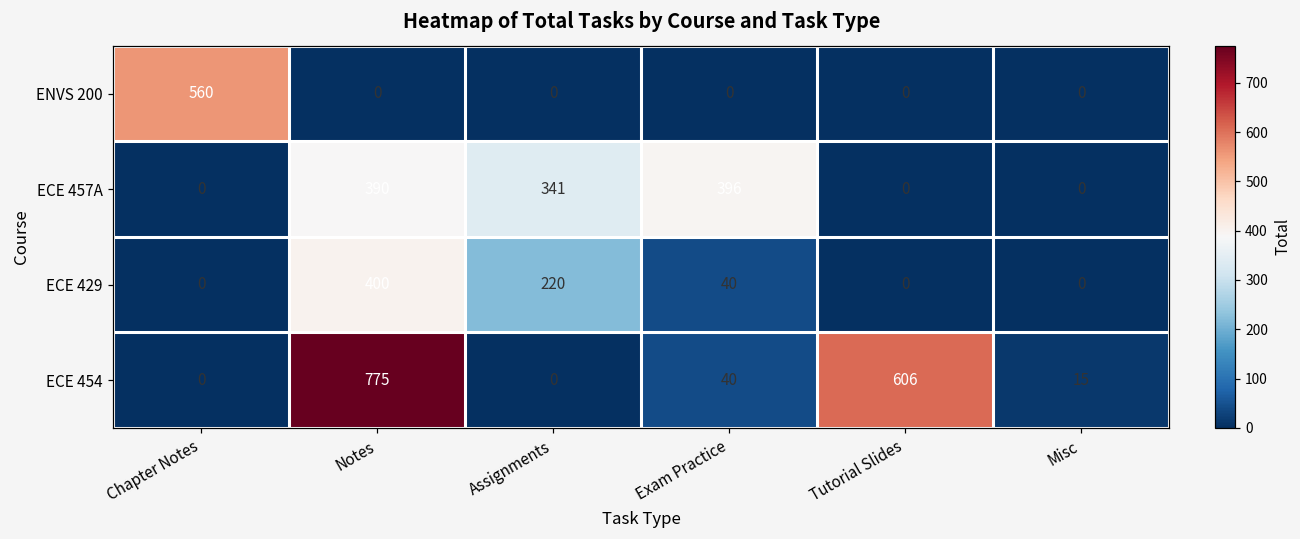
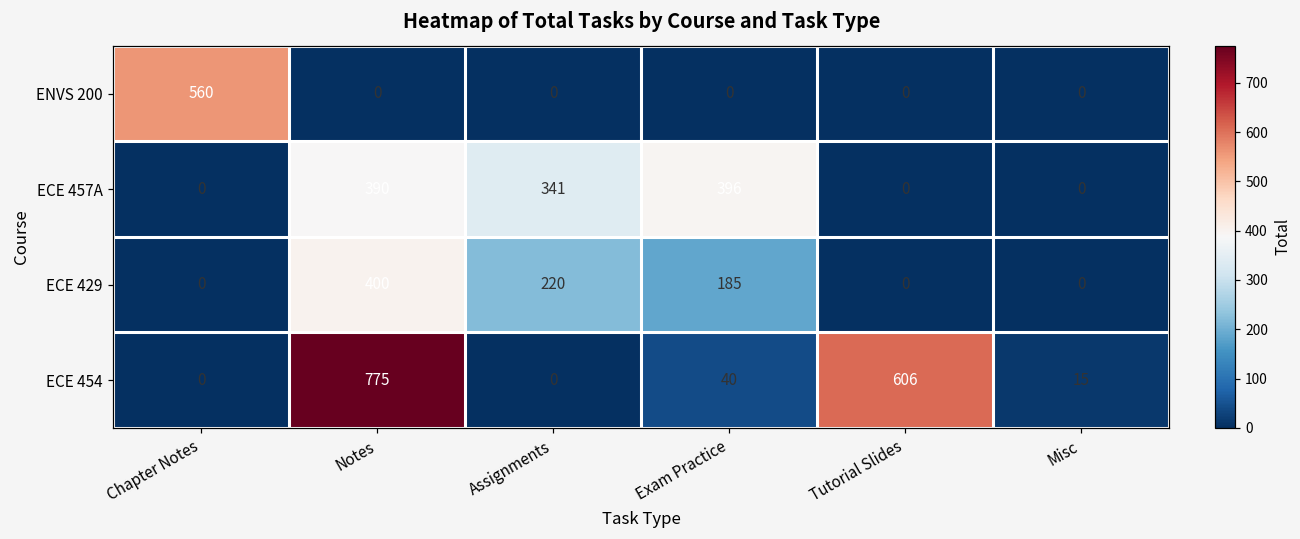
  {
    "ENVS 200": {
      "Chapter Notes": 560
    },
    "ECE 457A": {
      "Assignments": 341
    },
    "ECE 429": {
      "Assignments": 220,
-     "Exam Practice": 40
+     "Exam Practice": 185
    },
    "ECE 454": {
      "Notes": 775,
      "Exam Practice": 40,
      "Tutorial Slides": 606,
      "Misc": 15
    }
  }
